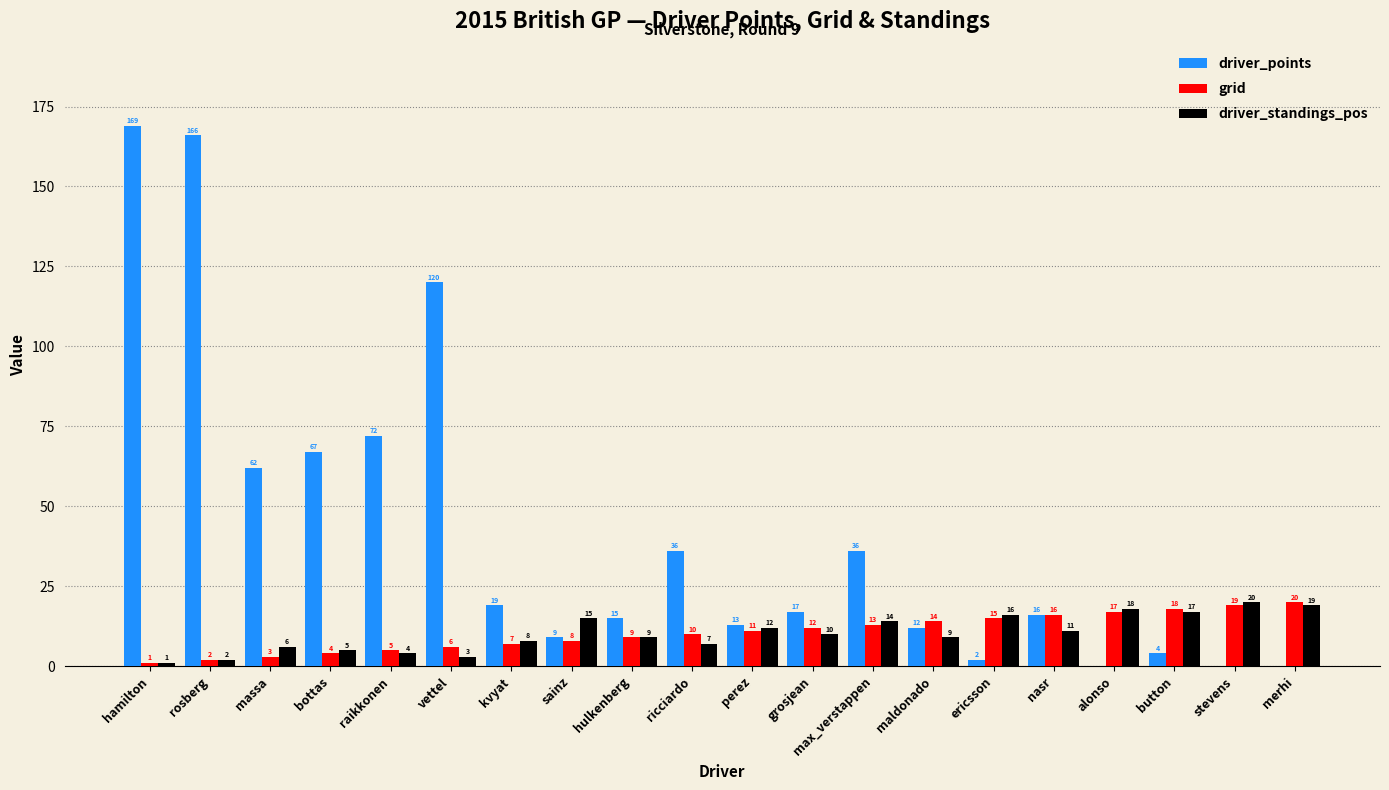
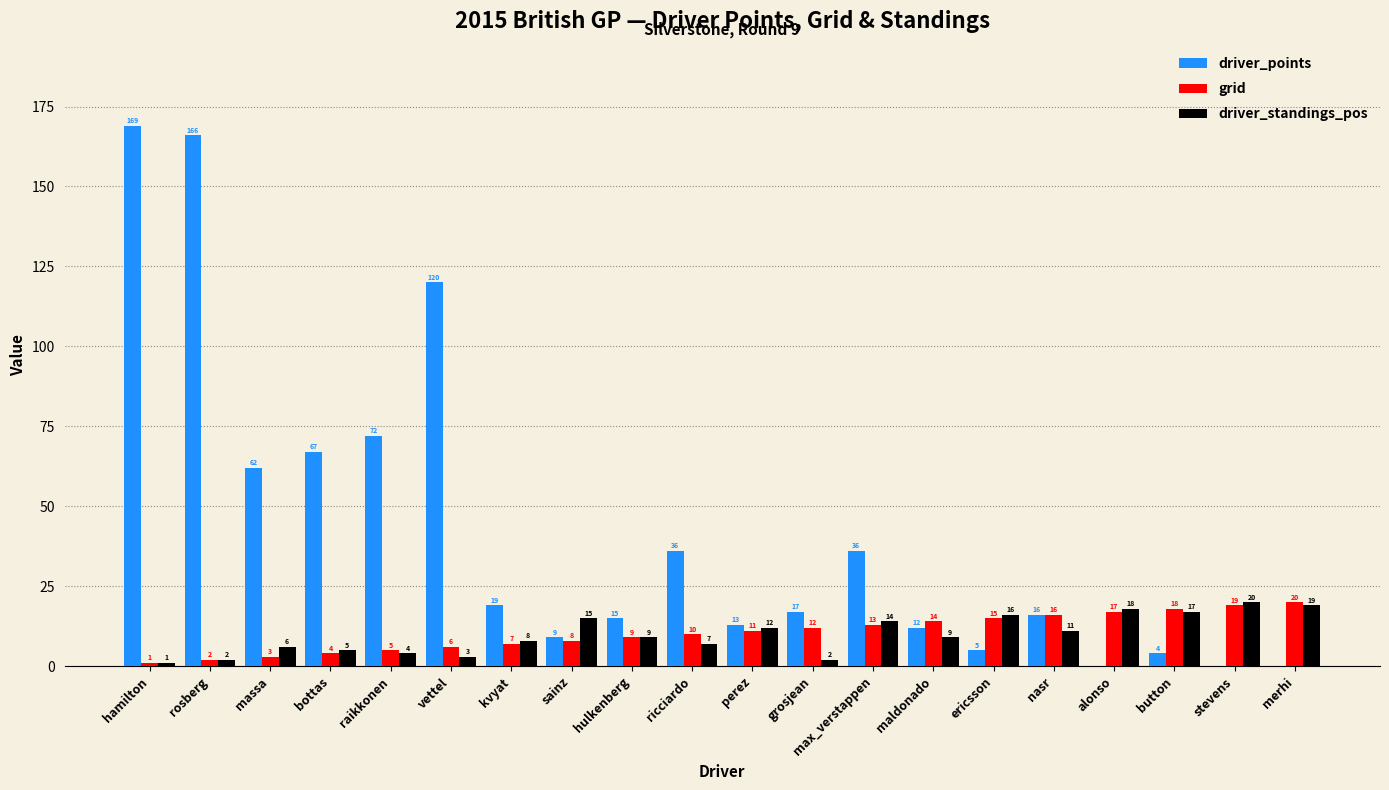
  {
    "driver_points": {
      "hamilton": 169,
      "rosberg": 166,
      "massa": 62,
      "bottas": 67,
      "raikkonen": 72,
      "vettel": 120,
      "kvyat": 19,
      "sainz": 9,
      "hulkenberg": 15,
      "ricciardo": 36,
      "perez": 13,
      "grosjean": 17,
      "max_verstappen": 36,
      "maldonado": 12,
-     "ericsson": 2,
+     "ericsson": 5,
      "nasr": 16,
      "button": 4
    },
    "grid": {
      "hamilton": 1,
      "rosberg": 2,
      "massa": 3,
      "bottas": 4,
      "raikkonen": 5,
      "vettel": 6,
      "kvyat": 7,
      "sainz": 8,
      "hulkenberg": 9,
      "ricciardo": 10,
      "perez": 11,
      "grosjean": 12,
      "max_verstappen": 13,
      "maldonado": 14,
      "ericsson": 15,
      "nasr": 16,
      "alonso": 17,
      "button": 18,
      "stevens": 19,
      "merhi": 20
    },
    "driver_standings_pos": {
      "hamilton": 1,
      "rosberg": 2,
      "massa": 6,
      "bottas": 5,
      "raikkonen": 4,
      "vettel": 3,
      "kvyat": 8,
      "sainz": 15,
      "hulkenberg": 9,
      "ricciardo": 7,
      "perez": 12,
-     "grosjean": 10,
+     "grosjean": 2,
      "max_verstappen": 14,
      "maldonado": 9,
      "ericsson": 16,
      "nasr": 11,
      "alonso": 18,
      "button": 17,
      "stevens": 20,
      "merhi": 19
    }
  }
